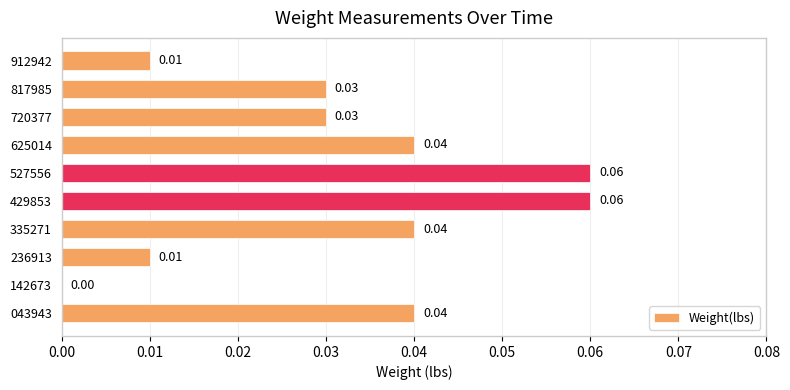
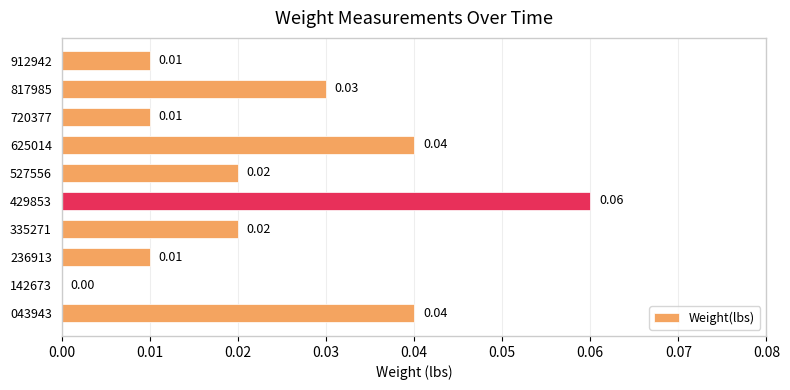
  {
    "912942": 0.01,
    "817985": 0.03,
-   "720377": 0.03,
+   "720377": 0.01,
    "625014": 0.04,
-   "527556": 0.06,
+   "527556": 0.02,
    "429853": 0.06,
-   "335271": 0.04,
+   "335271": 0.02,
    "236913": 0.01,
    "142673": 0.00,
    "043943": 0.04
  }
